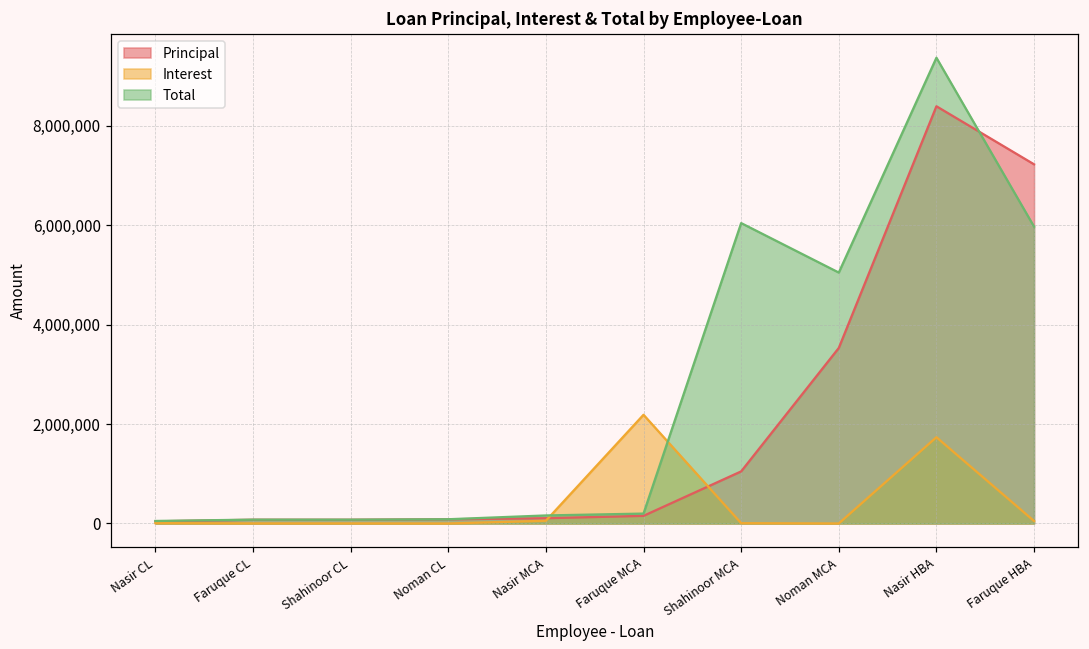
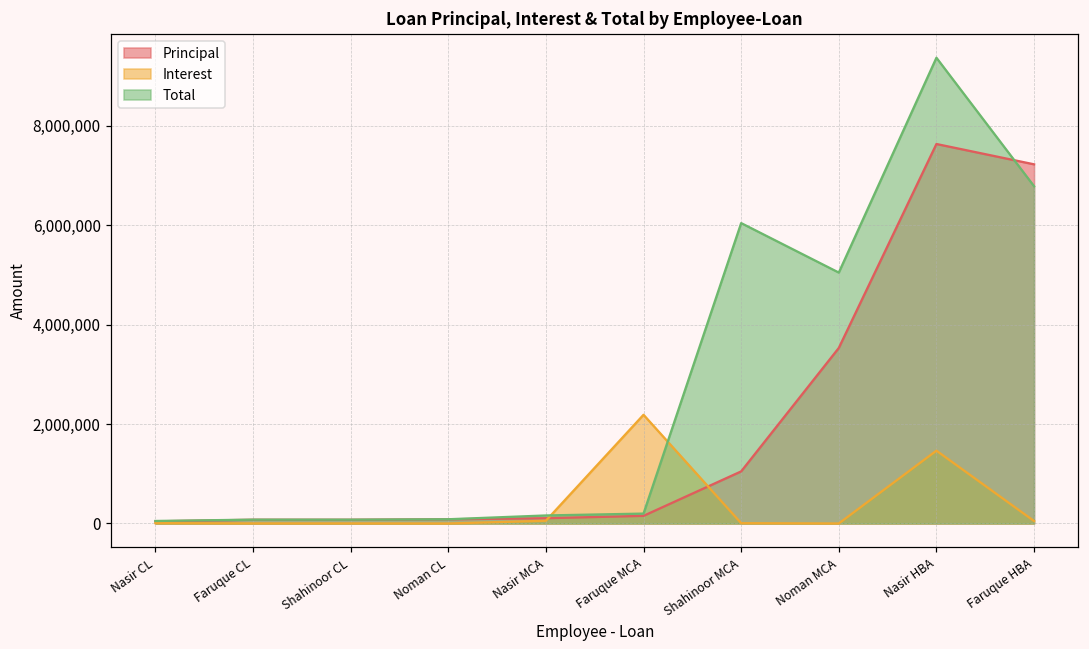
  {
    "Principal": {
      "Shahinoor MCA": "1,000,000",
      "Noman MCA": "3,500,000",
-     "Nasir HBA": "8,400,000",
+     "Nasir HBA": "7,600,000",
      "Faruque HBA": "7,200,000"
    },
    "Interest": {
      "Faruque CL": "0",
      "Shahinoor CL": "0",
      "Noman CL": "0",
      "Faruque MCA": "2,200,000",
      "Shahinoor MCA": "0",
      "Noman MCA": "0",
-     "Nasir HBA": "1,700,000",
+     "Nasir HBA": "1,500,000",
      "Faruque HBA": "0"
    },
    "Total": {
      "Shahinoor MCA": "6,000,000",
      "Noman MCA": "5,000,000",
      "Nasir HBA": "9,400,000",
-     "Faruque HBA": "6,000,000"
+     "Faruque HBA": "6,800,000"
    }
  }
